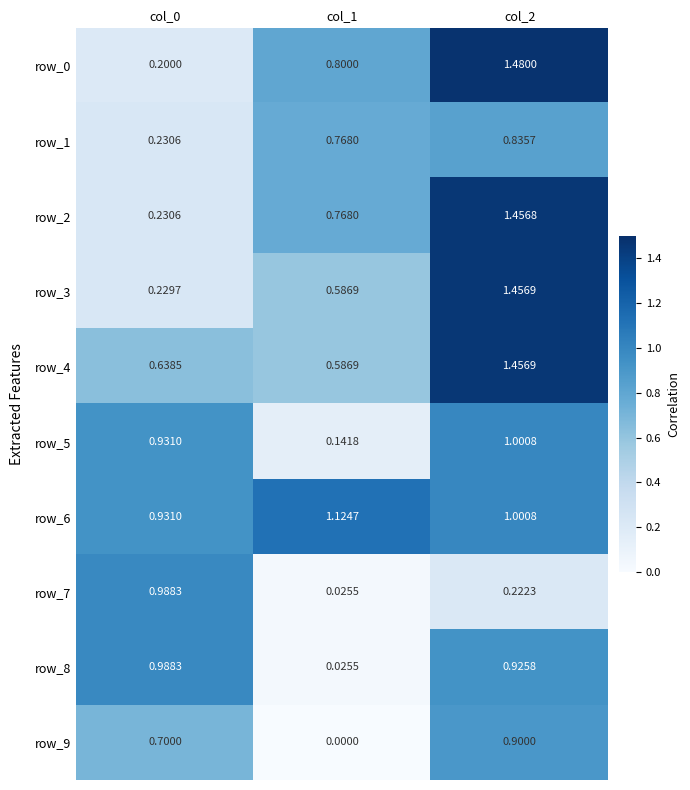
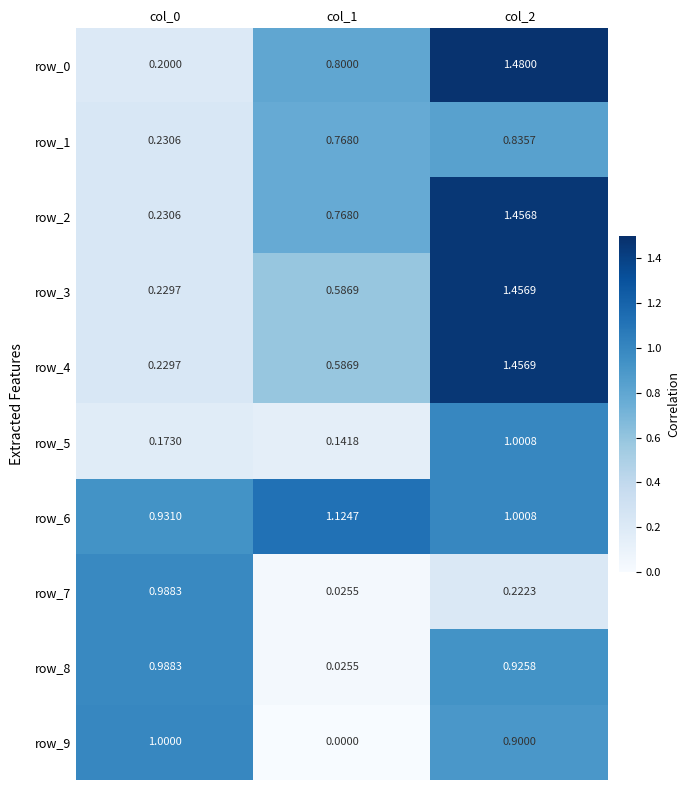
  {
    "row_0": {
      "col_0": 0.2000,
      "col_1": 0.8000,
      "col_2": 1.4800
    },
    "row_1": {
      "col_0": 0.2306,
      "col_1": 0.7680,
      "col_2": 0.8357
    },
    "row_2": {
      "col_0": 0.2306,
      "col_1": 0.7680,
      "col_2": 1.4568
    },
    "row_3": {
      "col_0": 0.2297,
      "col_1": 0.5869,
      "col_2": 1.4569
    },
    "row_4": {
-     "col_0": 0.6385,
+     "col_0": 0.2297,
      "col_1": 0.5869,
      "col_2": 1.4569
    },
    "row_5": {
-     "col_0": 0.9310,
+     "col_0": 0.1730,
      "col_1": 0.1418,
      "col_2": 1.0008
    },
    "row_6": {
      "col_0": 0.9310,
      "col_1": 1.1247,
      "col_2": 1.0008
    },
    "row_7": {
      "col_0": 0.9883,
      "col_1": 0.0255,
      "col_2": 0.2223
    },
    "row_8": {
      "col_0": 0.9883,
      "col_1": 0.0255,
      "col_2": 0.9258
    },
    "row_9": {
-     "col_0": 0.7000,
+     "col_0": 1.0000,
      "col_1": 0.0000,
      "col_2": 0.9000
    }
  }
